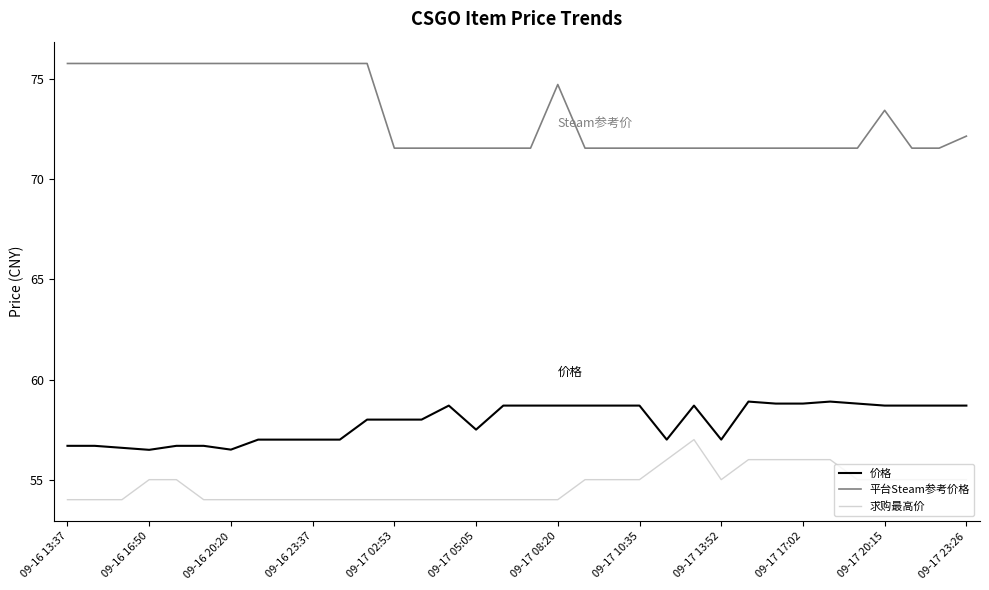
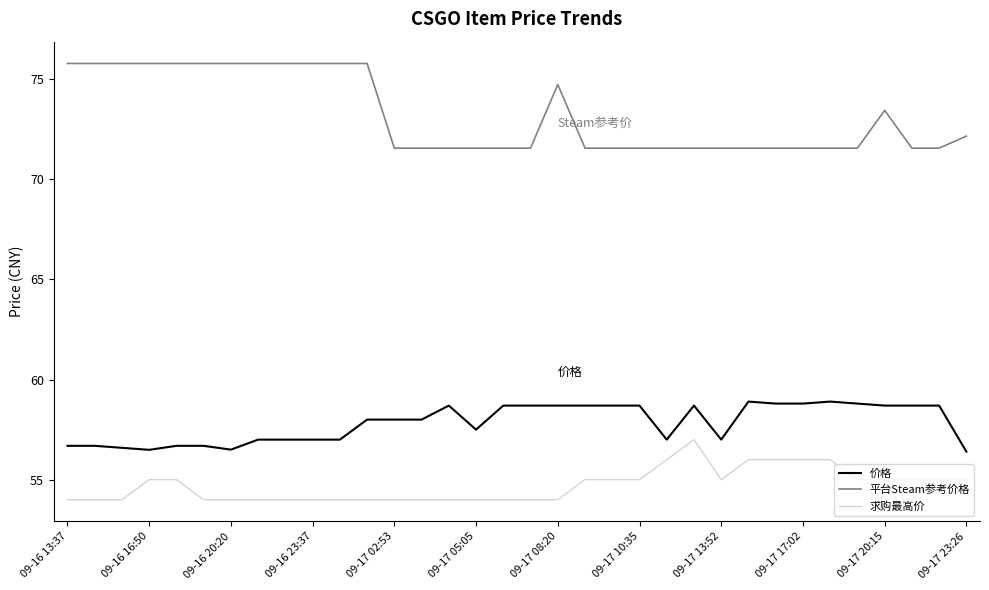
  {
    "价格": {
      "09-16 13:37": 56.7,
      "09-16 16:50": 56.5,
      "09-16 20:20": 56.5,
      "09-16 23:37": 57.0,
      "09-17 02:53": 58.0,
      "09-17 05:05": 57.5,
      "09-17 08:20": 58.7,
      "09-17 10:35": 58.7,
      "09-17 13:52": 57.0,
      "09-17 17:02": 58.8,
      "09-17 20:15": 58.7,
-     "09-17 23:26": 58.7
+     "09-17 23:26": 56.4
    },
    "平台Steam参考价格": {
      "09-16 13:37": 75.8,
      "09-16 16:50": 75.8,
      "09-16 20:20": 75.8,
      "09-16 23:37": 75.8,
      "09-17 02:53": 71.6,
      "09-17 05:05": 71.6,
      "09-17 08:20": 74.7,
      "09-17 10:35": 71.6,
      "09-17 13:52": 71.6,
      "09-17 17:02": 71.6,
      "09-17 20:15": 73.5,
      "09-17 23:26": 72.2
    },
    "求购最高价": {
      "09-16 13:37": 54.0,
      "09-16 16:50": 55.0,
      "09-16 20:20": 54.0,
      "09-16 23:37": 54.0,
      "09-17 02:53": 54.0,
      "09-17 05:05": 54.0,
      "09-17 08:20": 54.0,
      "09-17 10:35": 55.0,
      "09-17 13:52": 55.0,
      "09-17 17:02": 56.0
    }
  }
